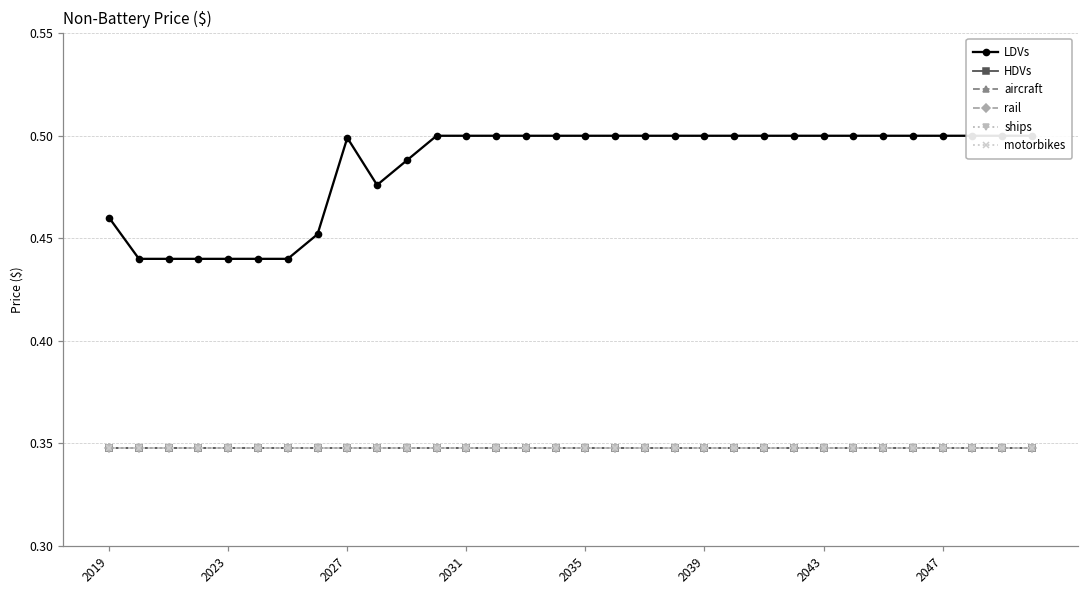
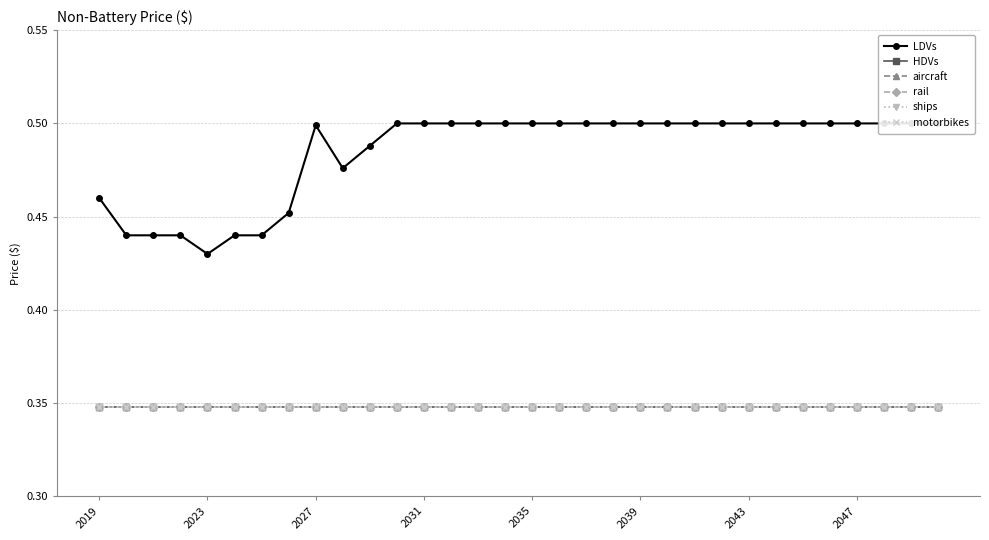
  {
    "LDVs": {
      "2019": 0.46,
-     "2023": 0.44,
+     "2023": 0.43,
      "2027": 0.50,
      "2031": 0.50,
      "2035": 0.50,
      "2039": 0.50,
      "2043": 0.50,
      "2047": 0.50
    },
    "motorbikes": {
      "2019": 0.348,
      "2023": 0.348,
      "2027": 0.348,
      "2031": 0.348,
      "2035": 0.348,
      "2039": 0.348,
      "2043": 0.348,
      "2047": 0.348
    }
  }
